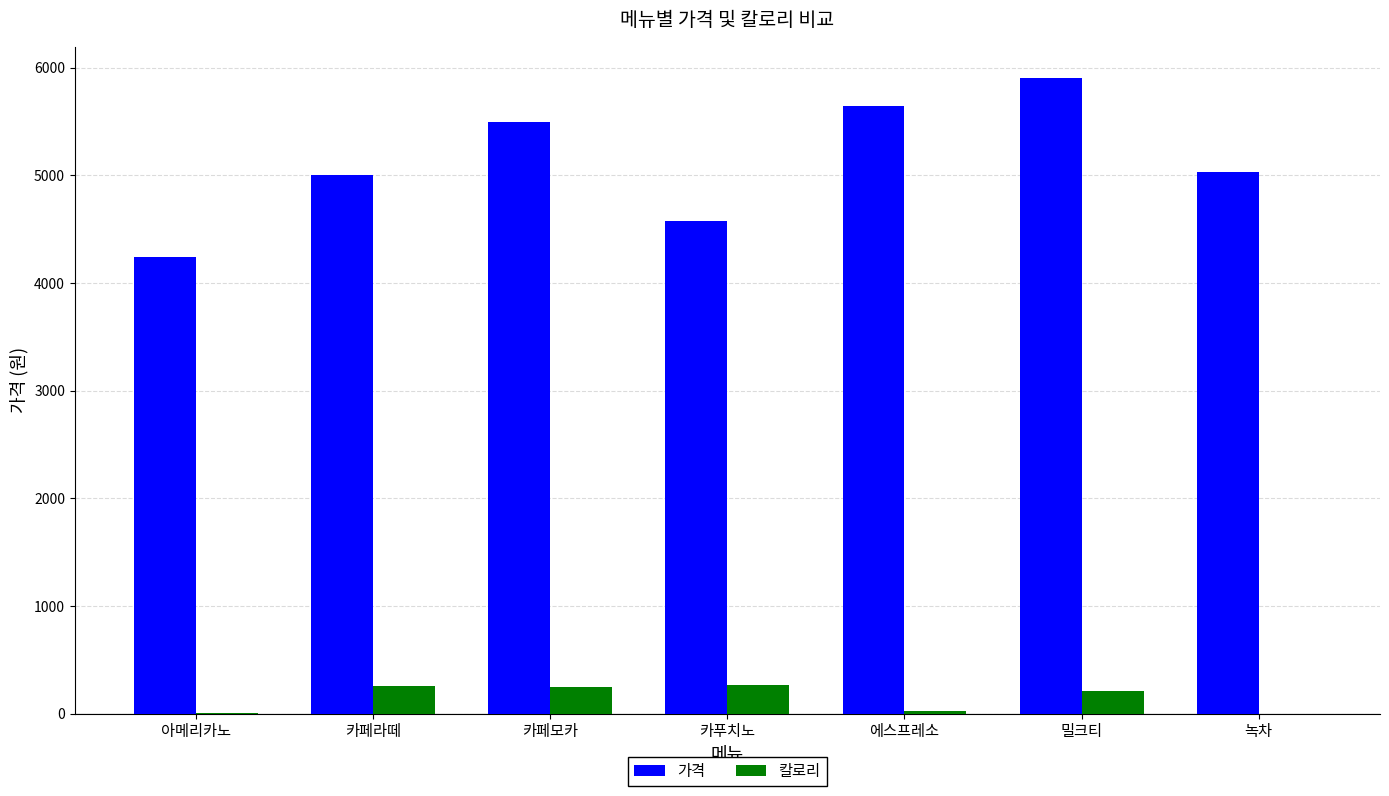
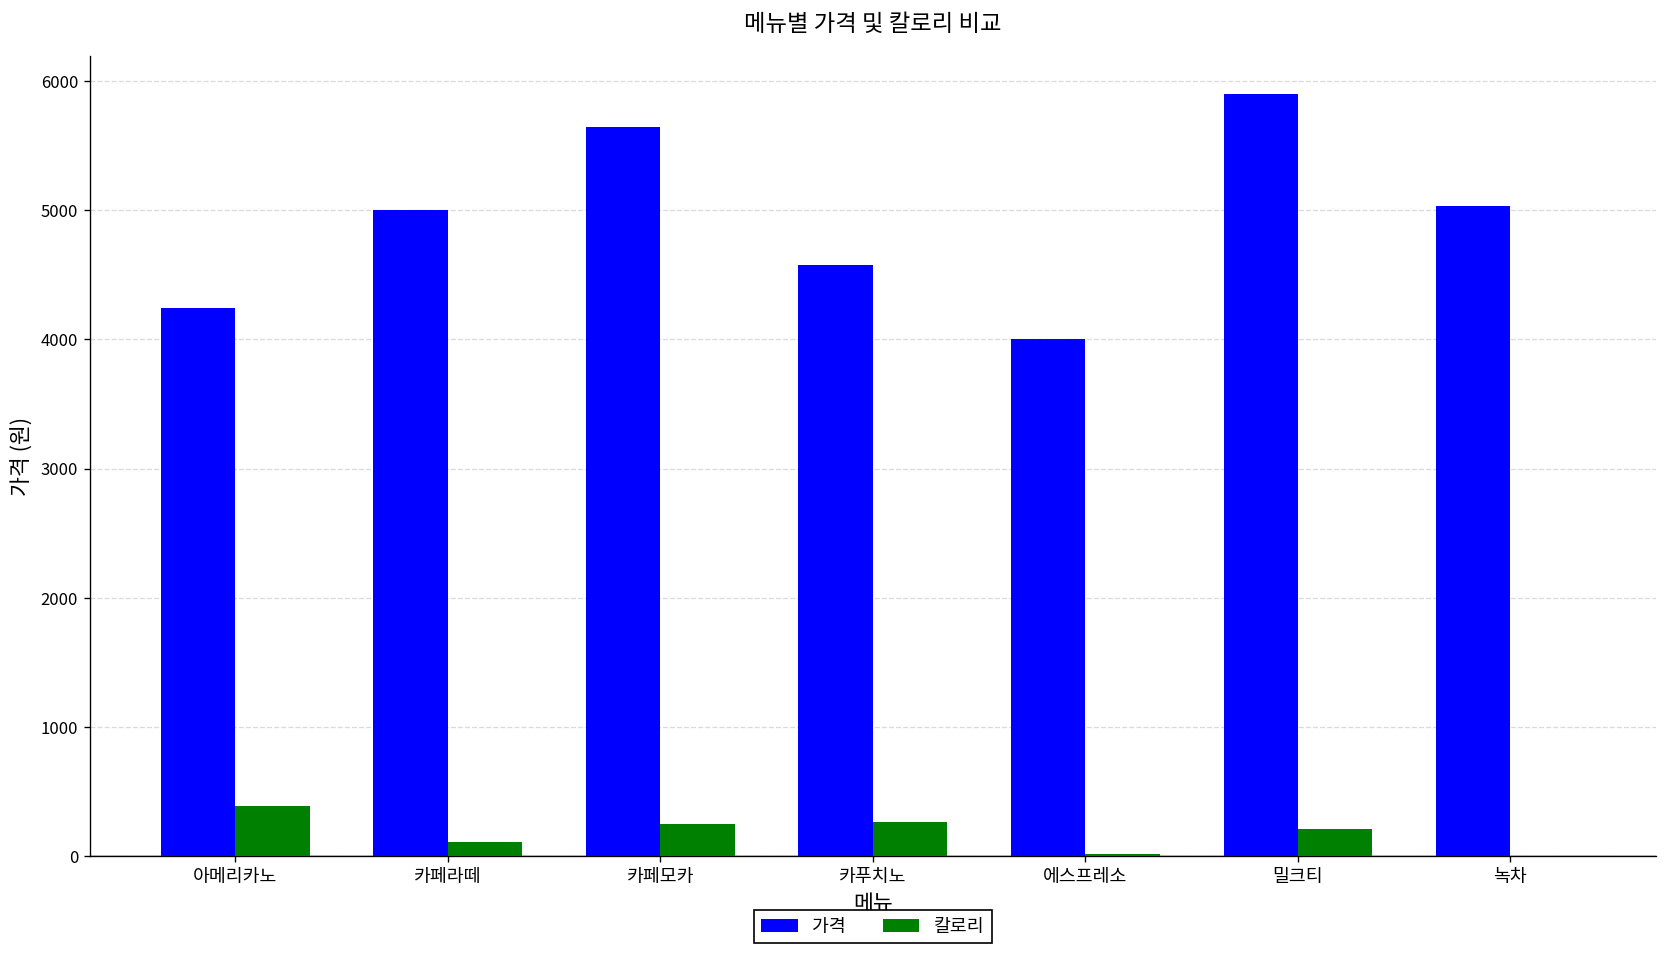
  {
    "가격": {
      "아메리카노": 4240,
      "카페라떼": 5000,
-     "카페모카": 5500,
+     "카페모카": 5640,
      "카푸치노": 4580,
-     "에스프레소": 5640,
+     "에스프레소": 4000,
      "밀크티": 5900,
      "녹차": 5030
    },
    "칼로리": {
-     "아메리카노": 10,
-     "카페라떼": 260,
+     "아메리카노": 390,
+     "카페라떼": 110,
      "카페모카": 250,
      "카푸치노": 270,
      "밀크티": 210,
      "녹차": 0
    }
  }
